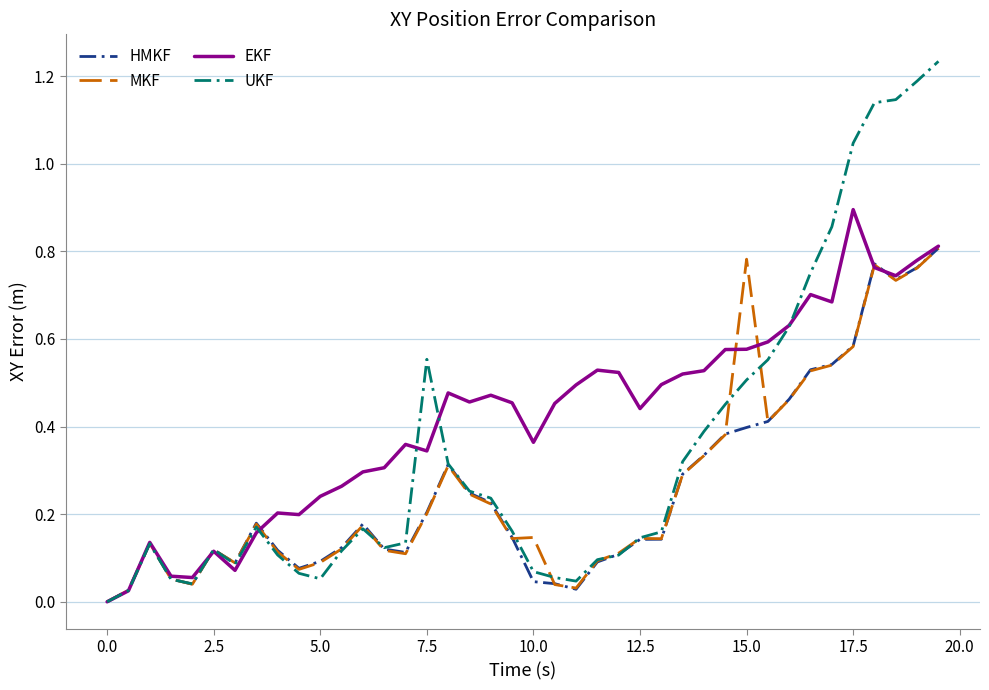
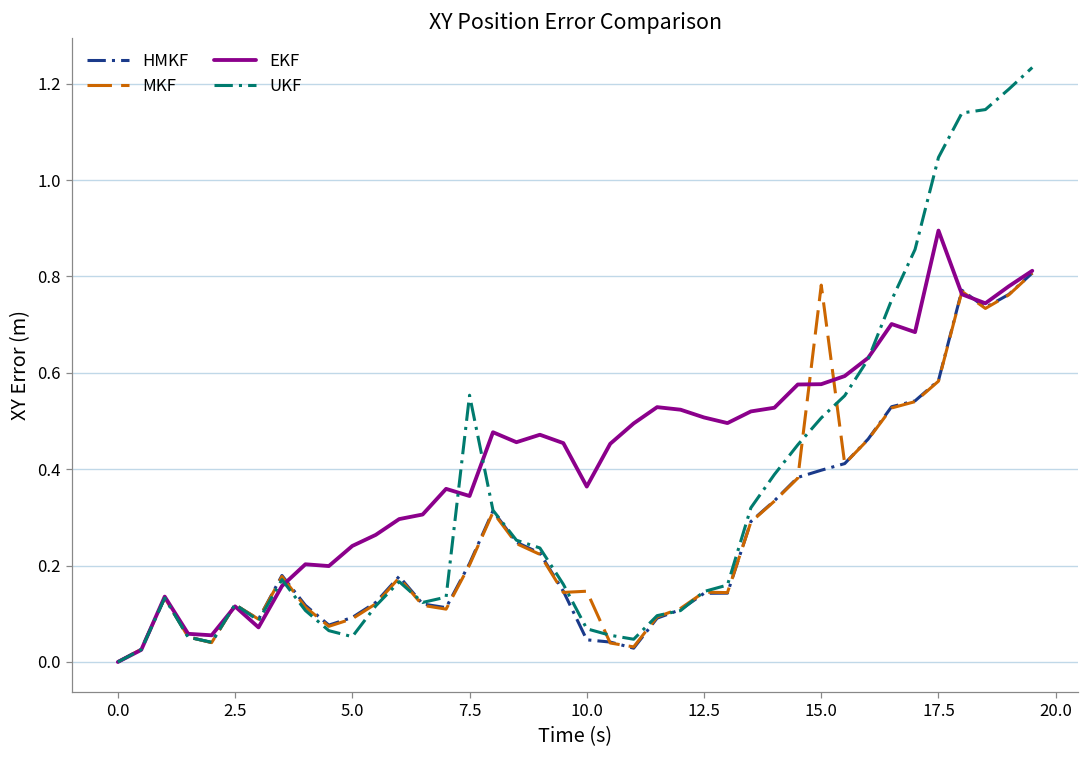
  {
    "HMKF": {
      "10.0": 0.05,
      "15.0": 0.40
    },
    "MKF": {
      "10.0": 0.15,
      "15.0": 0.78
    },
    "EKF": {
      "5.0": 0.24,
      "7.5": 0.34,
      "10.0": 0.36,
-     "12.5": 0.44,
+     "12.5": 0.51,
      "15.0": 0.58,
      "17.5": 0.90
    },
    "UKF": {
      "5.0": 0.05,
      "7.5": 0.55,
      "10.0": 0.07,
      "15.0": 0.51,
      "17.5": 1.05
    }
  }
